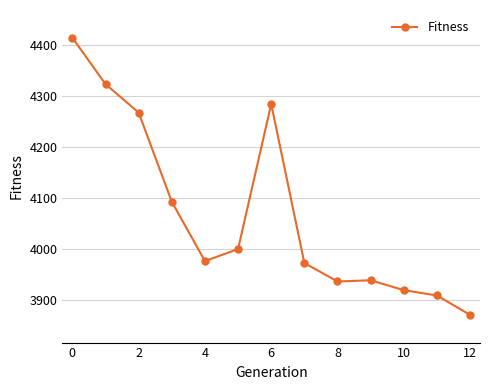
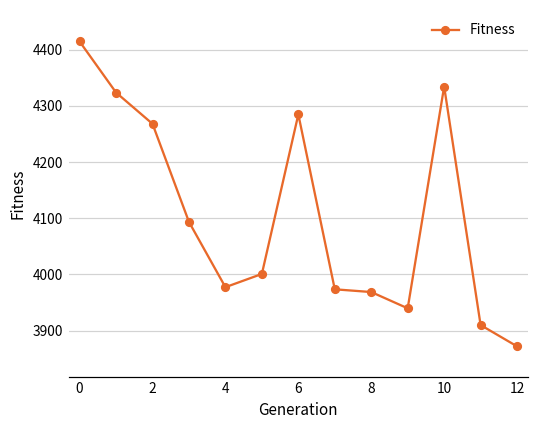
  {
    "0": 4410,
    "2": 4270,
    "4": 3980,
    "6": 4280,
-   "8": 3940,
-   "10": 3920,
+   "8": 3970,
+   "10": 4330,
    "12": 3870
  }
